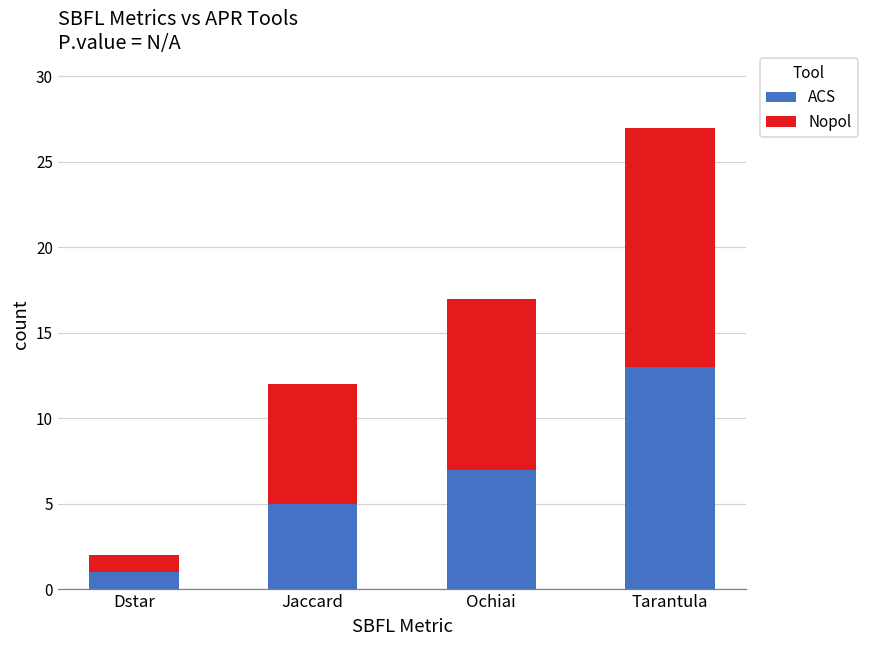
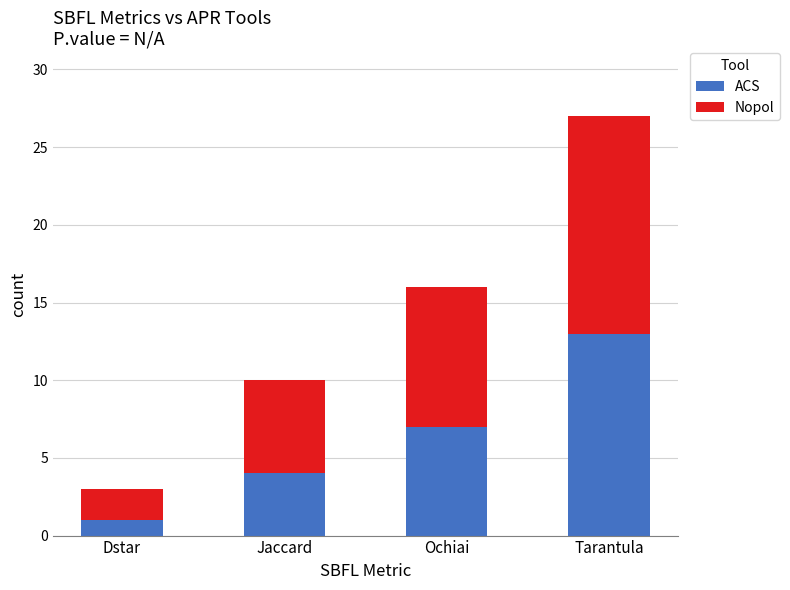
  {
    "ACS": {
      "Dstar": 1,
-     "Jaccard": 5,
+     "Jaccard": 4,
      "Ochiai": 7,
      "Tarantula": 13
    },
    "Nopol": {
-     "Dstar": 1,
-     "Jaccard": 7,
-     "Ochiai": 10,
+     "Dstar": 2,
+     "Jaccard": 6,
+     "Ochiai": 9,
      "Tarantula": 14
    }
  }
